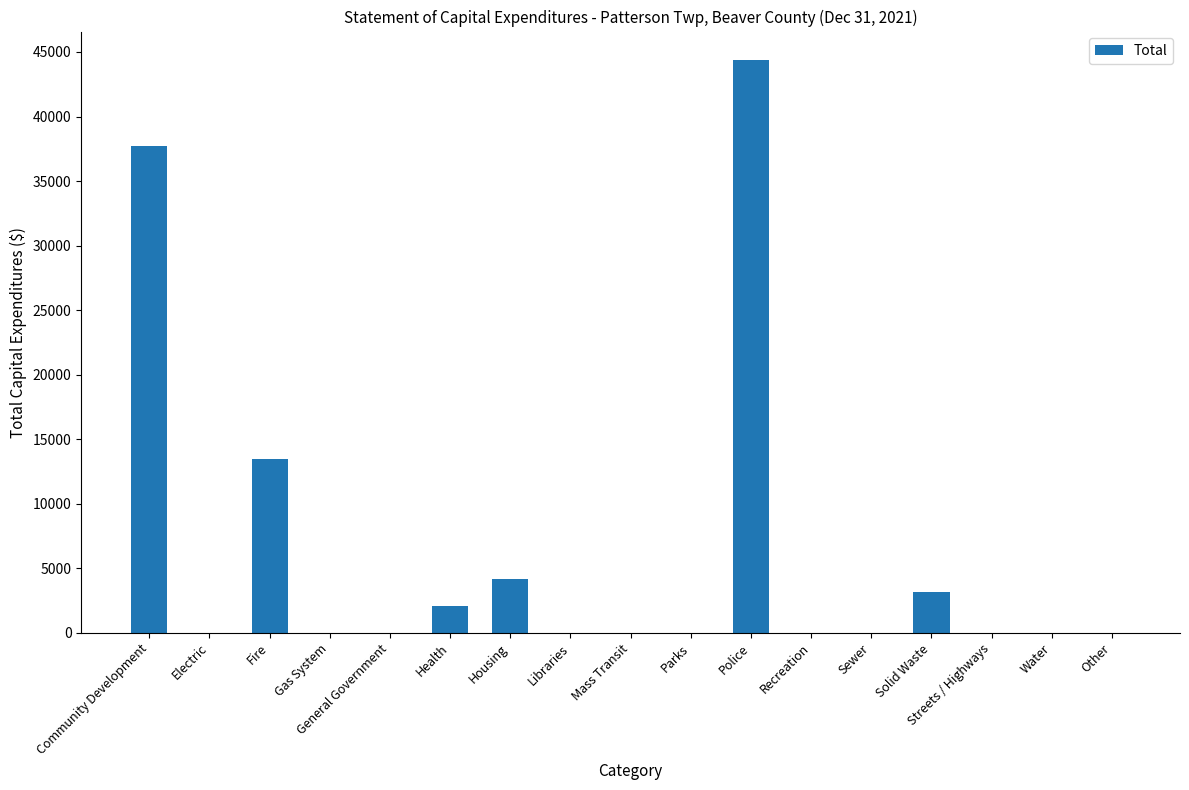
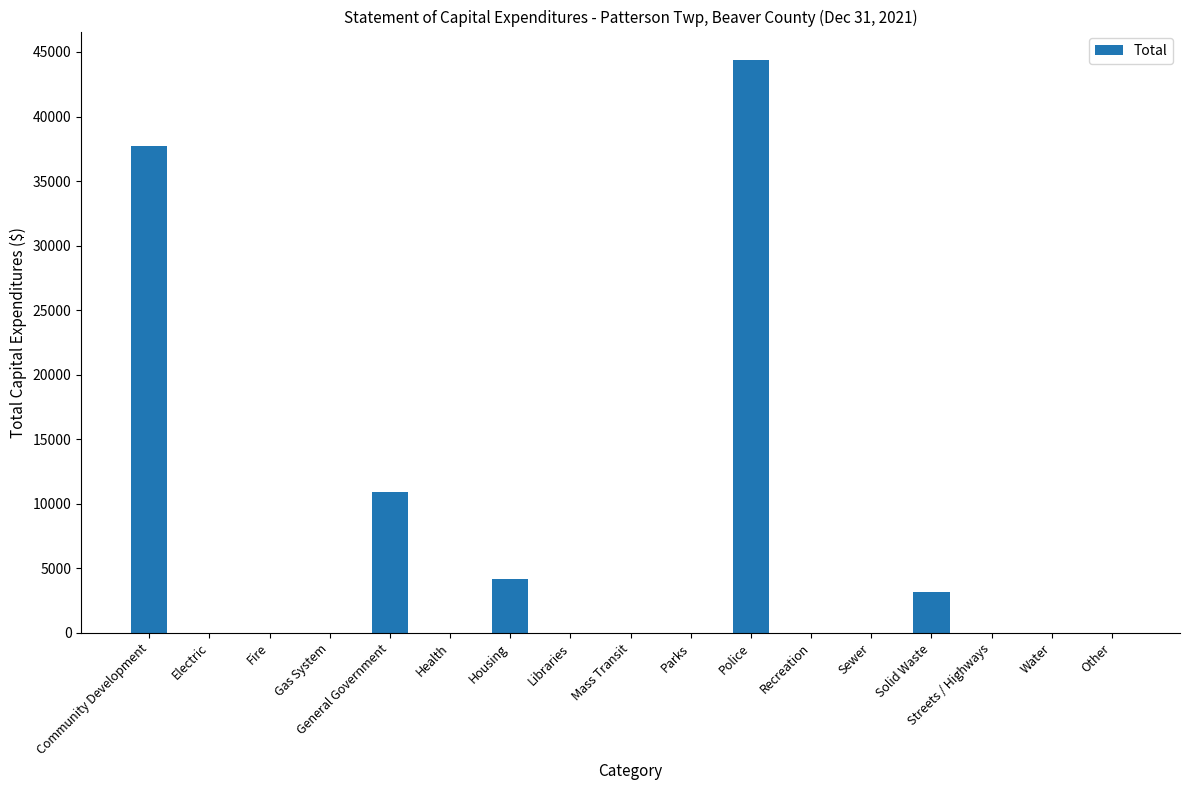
  {
    "Community Development": 37700,
    "Electric": 0,
-   "Fire": 13500,
+   "Fire": 0,
    "Gas System": 0,
-   "General Government": 0,
-   "Health": 2100,
+   "General Government": 10900,
+   "Health": 0,
    "Housing": 4200,
    "Libraries": 0,
    "Mass Transit": 0,
    "Parks": 0,
    "Police": 44400,
    "Recreation": 0,
    "Sewer": 0,
    "Solid Waste": 3200,
    "Streets / Highways": 0,
    "Water": 0,
    "Other": 0
  }
